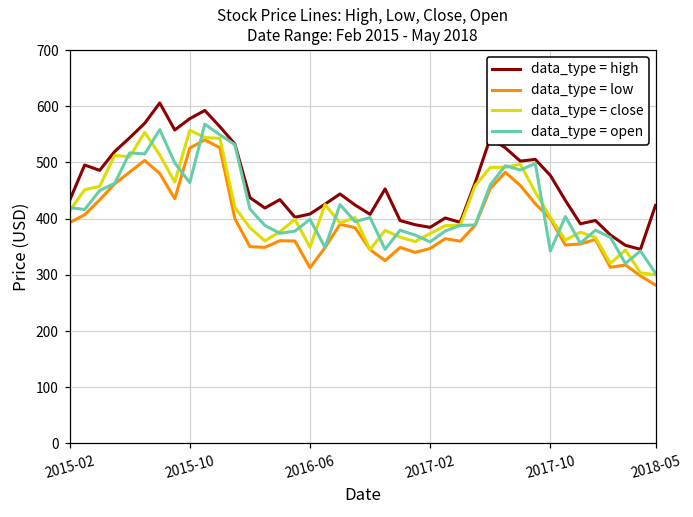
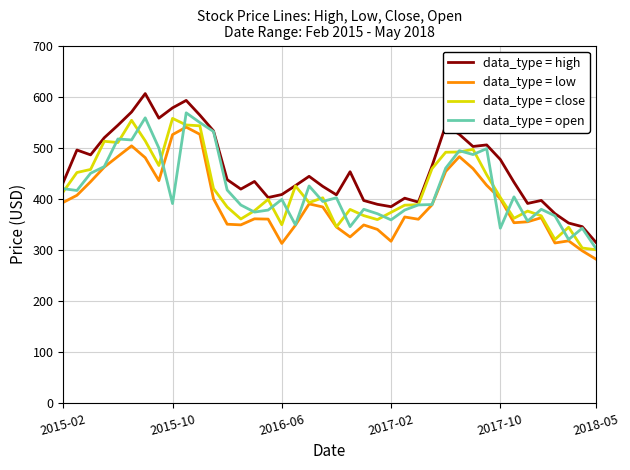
  {
    "data_type = high": {
      "2015-02": 430,
      "2015-10": 580,
      "2016-06": 410,
      "2017-02": 380,
      "2017-10": 480,
-     "2018-05": 420
+     "2018-05": 310
    },
    "data_type = low": {
      "2015-02": 390,
      "2015-10": 530,
      "2016-06": 310,
-     "2017-02": 350,
+     "2017-02": 320,
      "2018-05": 280
    },
    "data_type = close": {
      "2015-02": 410,
      "2015-10": 560,
      "2016-06": 350,
      "2017-02": 370
    },
    "data_type = open": {
      "2015-02": 420,
-     "2015-10": 460,
+     "2015-10": 390,
      "2016-06": 400,
      "2017-02": 360,
      "2017-10": 340
    }
  }
